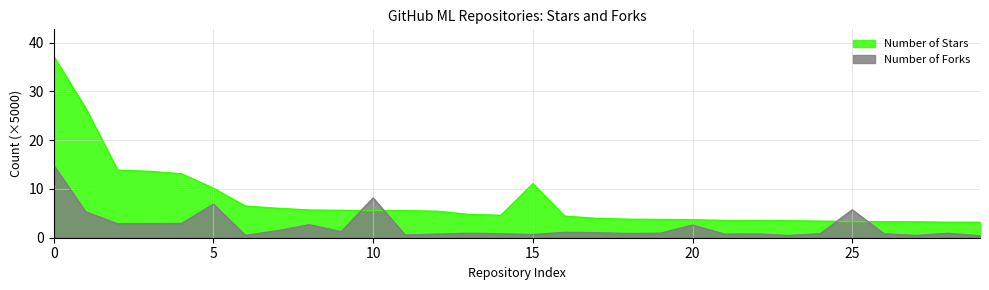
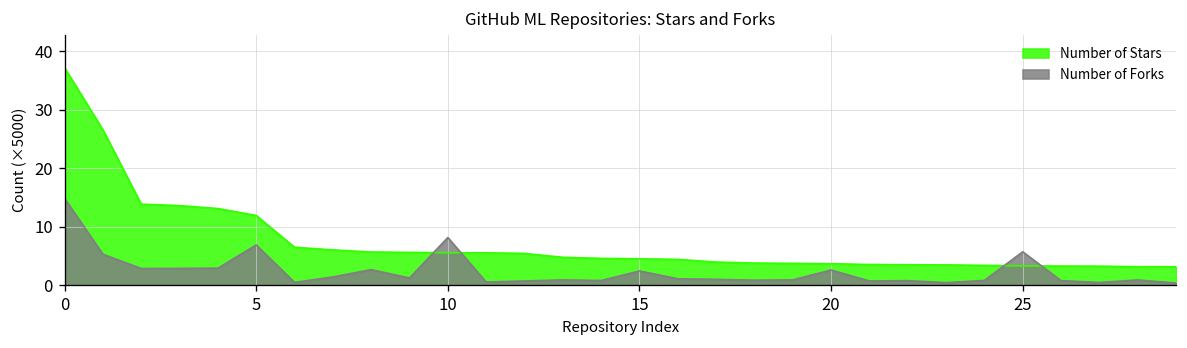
  {
    "Number of Stars": {
      "0": 37,
-     "5": 10,
+     "5": 12,
      "10": 6,
-     "15": 11,
+     "15": 5,
      "20": 4,
      "25": 3
    },
    "Number of Forks": {
      "0": 15,
      "5": 7,
      "10": 8,
-     "15": 1,
+     "15": 2,
      "20": 3,
      "25": 6
    }
  }
